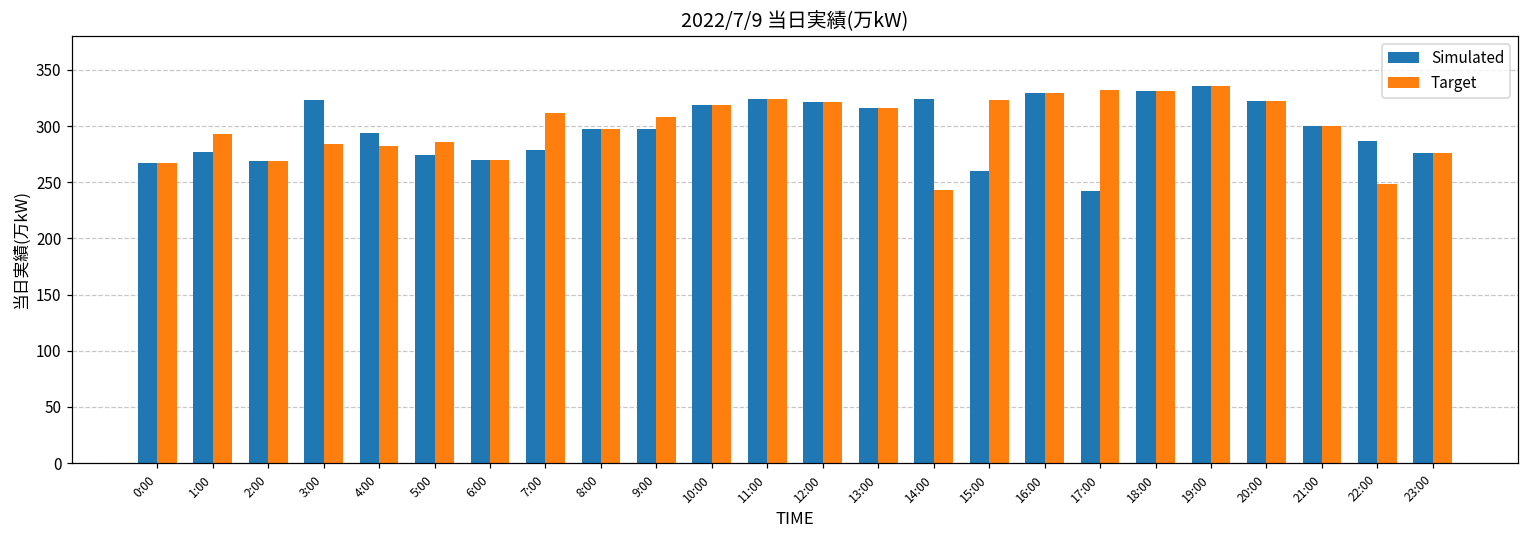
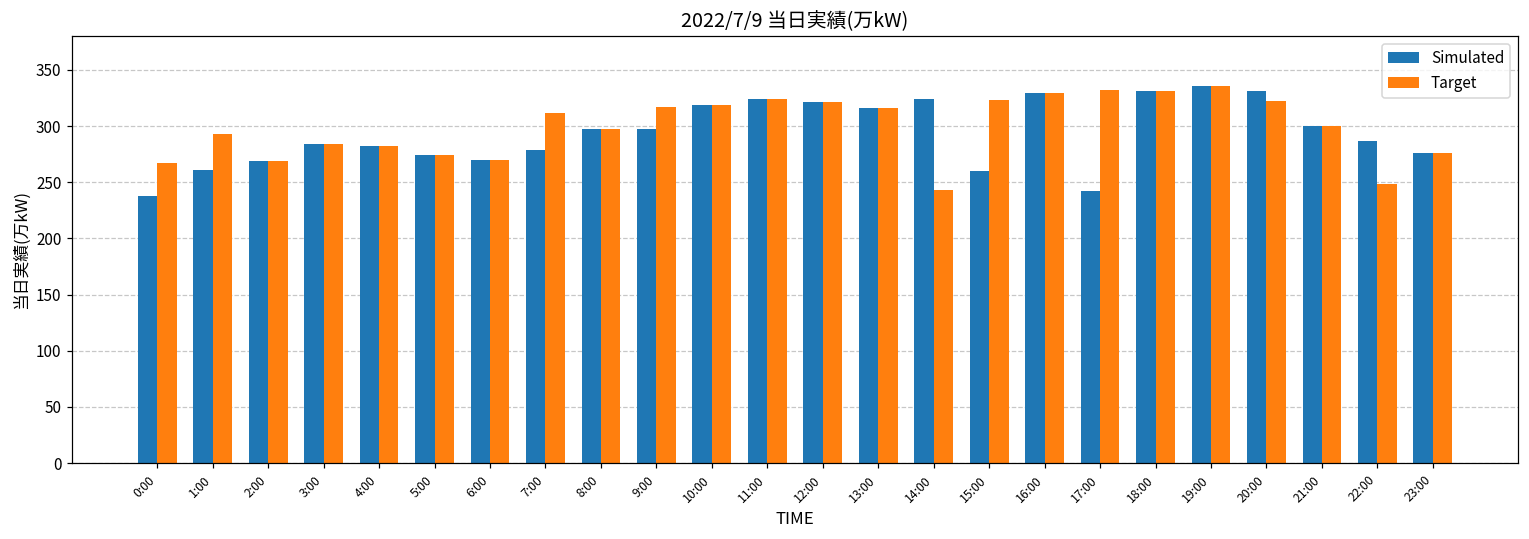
  {
    "Simulated": {
-     "0:00": 267,
-     "1:00": 277,
+     "0:00": 238,
+     "1:00": 261,
      "2:00": 269,
-     "3:00": 323,
-     "4:00": 294,
+     "3:00": 284,
+     "4:00": 282,
      "5:00": 274,
      "6:00": 270,
      "7:00": 279,
      "8:00": 297,
      "9:00": 297,
      "10:00": 319,
      "11:00": 324,
      "12:00": 321,
      "13:00": 316,
      "14:00": 324,
      "15:00": 260,
      "16:00": 329,
      "17:00": 242,
      "18:00": 331,
      "19:00": 336,
-     "20:00": 322,
+     "20:00": 331,
      "21:00": 300,
      "22:00": 287,
      "23:00": 276
    },
    "Target": {
      "0:00": 267,
      "1:00": 293,
      "2:00": 269,
      "3:00": 284,
      "4:00": 282,
-     "5:00": 286,
+     "5:00": 274,
      "6:00": 270,
      "7:00": 312,
      "8:00": 297,
-     "9:00": 308,
+     "9:00": 317,
      "10:00": 319,
      "11:00": 324,
      "12:00": 321,
      "13:00": 316,
      "14:00": 243,
      "15:00": 323,
      "16:00": 329,
      "17:00": 332,
      "18:00": 331,
      "19:00": 336,
      "20:00": 322,
      "21:00": 300,
      "22:00": 248,
      "23:00": 276
    }
  }
